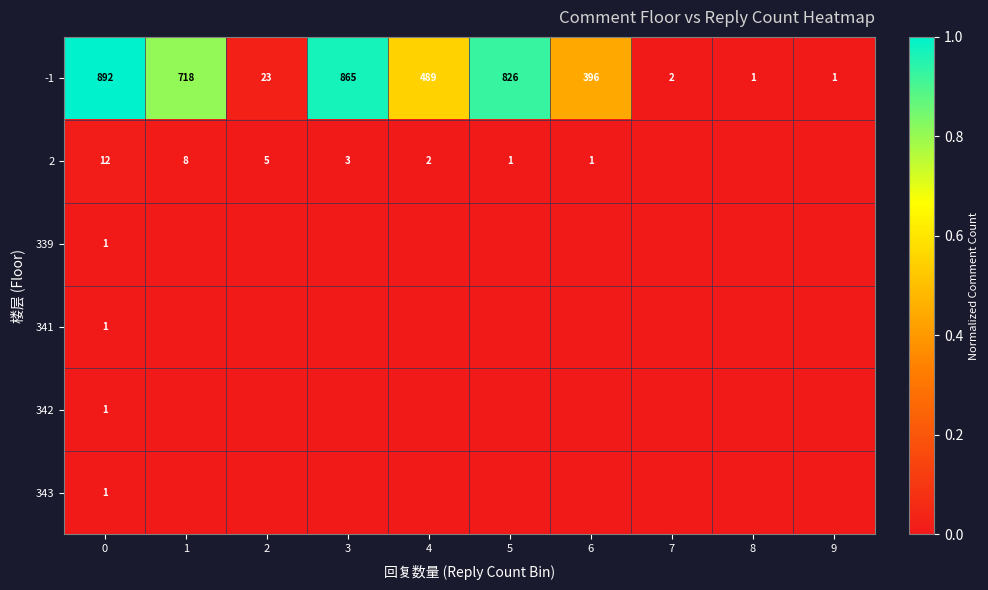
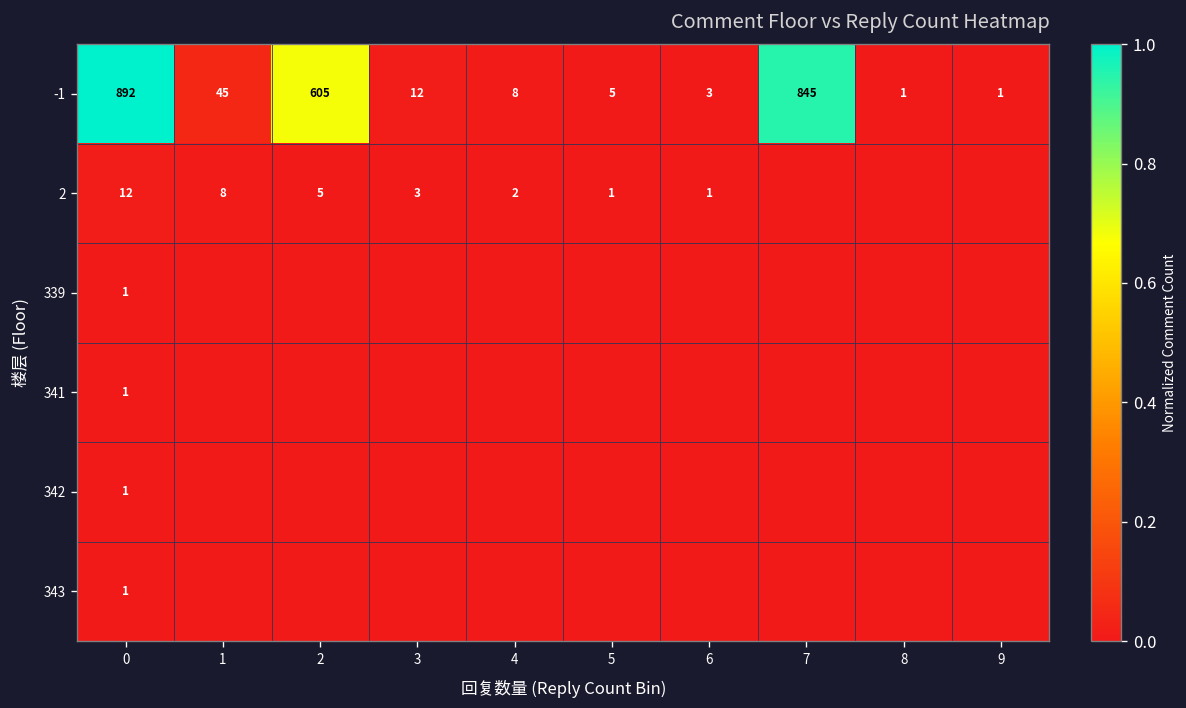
  {
    "-1": {
      "0": 892,
-     "1": 718,
-     "2": 23,
-     "3": 865,
-     "4": 489,
-     "5": 826,
-     "6": 396,
-     "7": 2,
+     "1": 45,
+     "2": 605,
+     "3": 12,
+     "4": 8,
+     "5": 5,
+     "6": 3,
+     "7": 845,
      "8": 1,
      "9": 1
    },
    "2": {
      "0": 12,
      "1": 8,
      "2": 5,
      "3": 3,
      "4": 2,
      "5": 1,
      "6": 1
    },
    "339": {
      "0": 1
    },
    "341": {
      "0": 1
    },
    "342": {
      "0": 1
    },
    "343": {
      "0": 1
    }
  }
